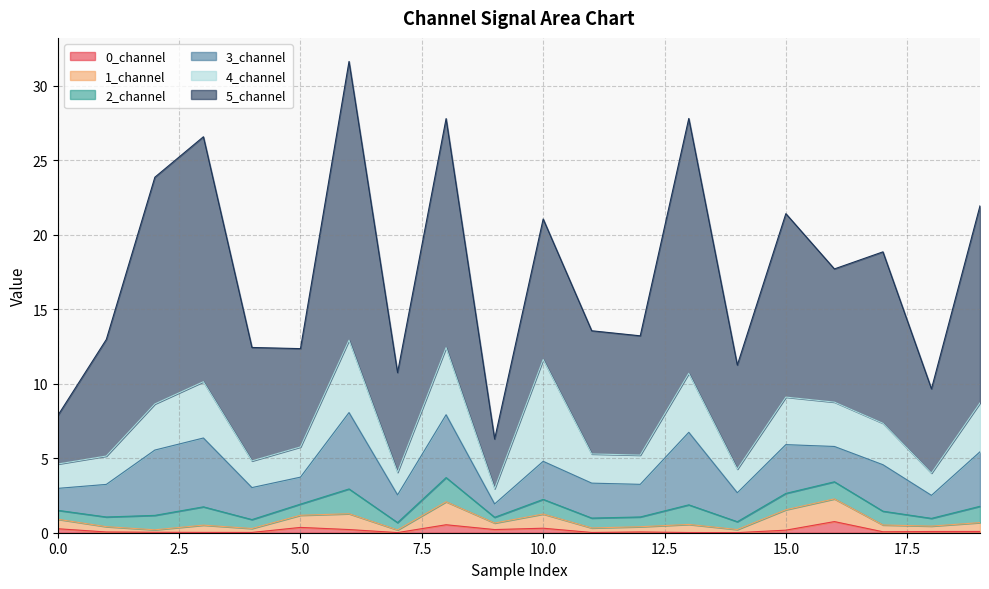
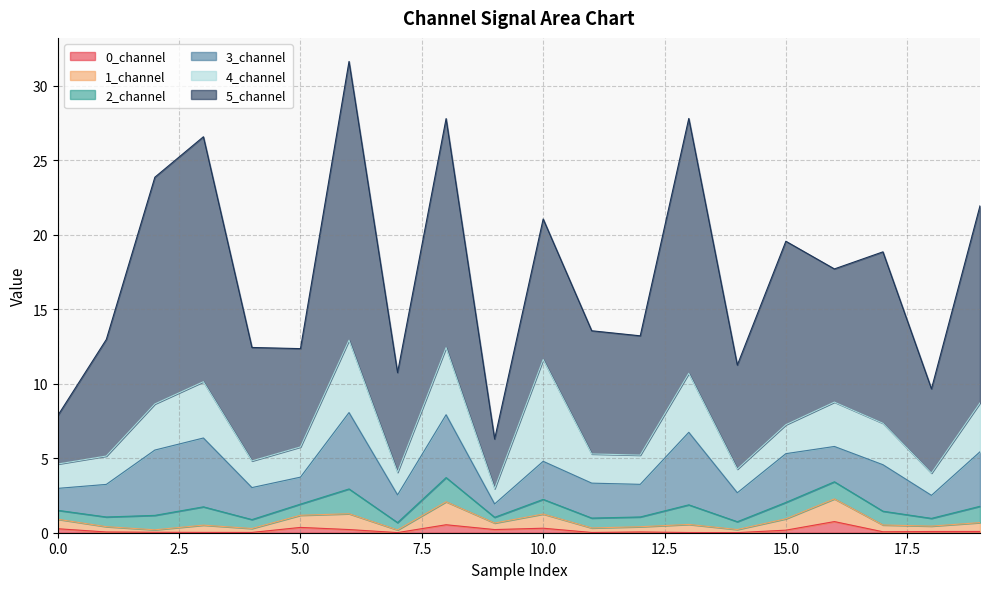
  {
    "0_channel": {
      "0.0": 0.3,
      "5.0": 0.4,
      "10.0": 0.3,
      "15.0": 0.2
    },
    "1_channel": {
      "0.0": 0.6,
      "5.0": 0.8,
      "10.0": 1.0,
-     "15.0": 1.4
+     "15.0": 0.8
    },
    "4_channel": {
      "0.0": 1.6,
      "5.0": 2.0,
      "10.0": 6.8,
-     "15.0": 3.2
+     "15.0": 1.9
    },
    "5_channel": {
      "0.0": 3.3,
      "5.0": 6.6,
      "10.0": 9.4,
      "15.0": 12.3
    }
  }
